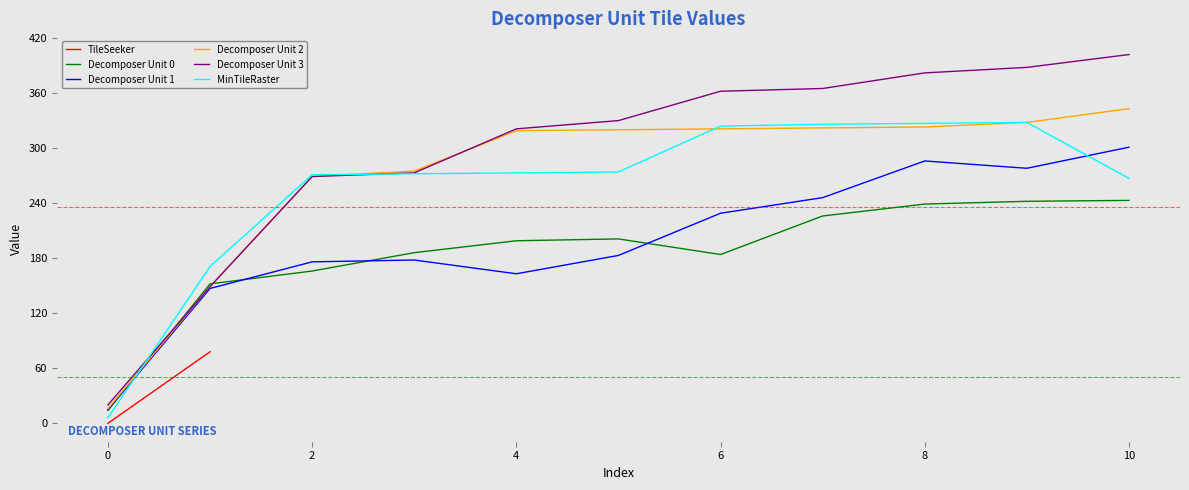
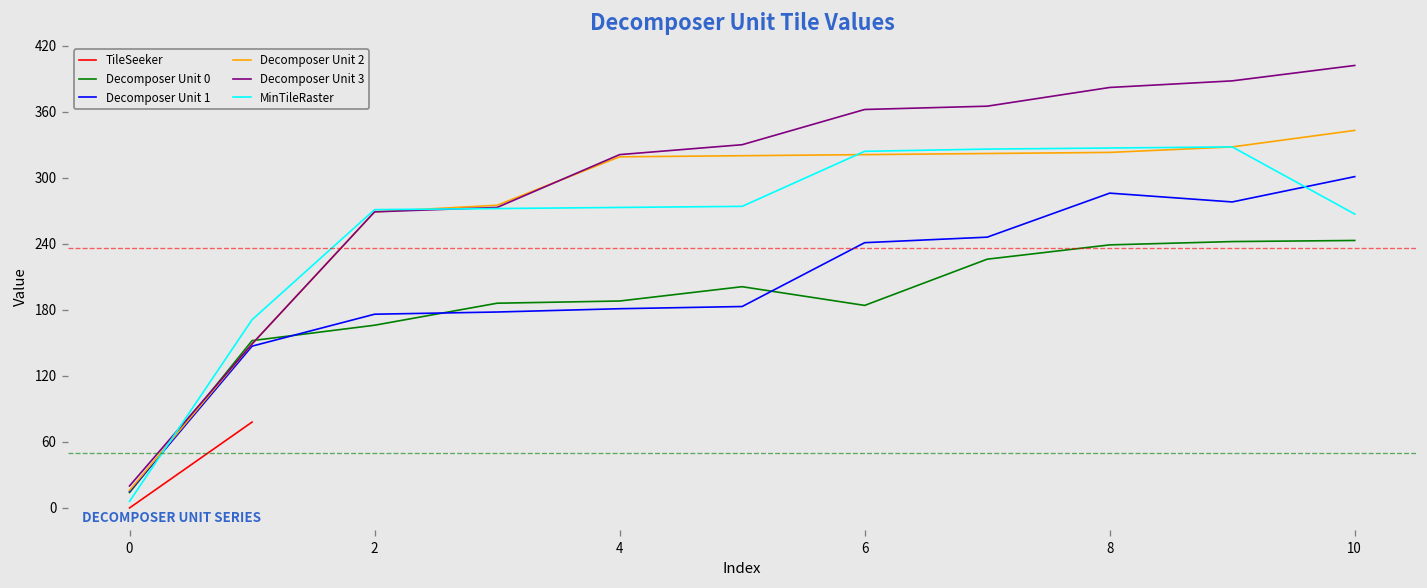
  {
    "TileSeeker": {
      "0": 0
    },
    "Decomposer Unit 0": {
      "2": 170,
-     "4": 200,
+     "4": 190,
      "6": 180,
      "8": 240,
      "10": 240
    },
    "Decomposer Unit 1": {
      "2": 180,
-     "4": 160,
-     "6": 230,
+     "4": 180,
+     "6": 240,
      "8": 290,
      "10": 300
    },
    "Decomposer Unit 2": {
      "6": 320,
      "8": 320,
      "10": 340
    },
    "Decomposer Unit 3": {
      "0": 20,
      "6": 360,
      "8": 380,
      "10": 400
    },
    "MinTileRaster": {
      "0": 10,
      "4": 270,
      "6": 320,
      "8": 330,
      "10": 270
    }
  }
